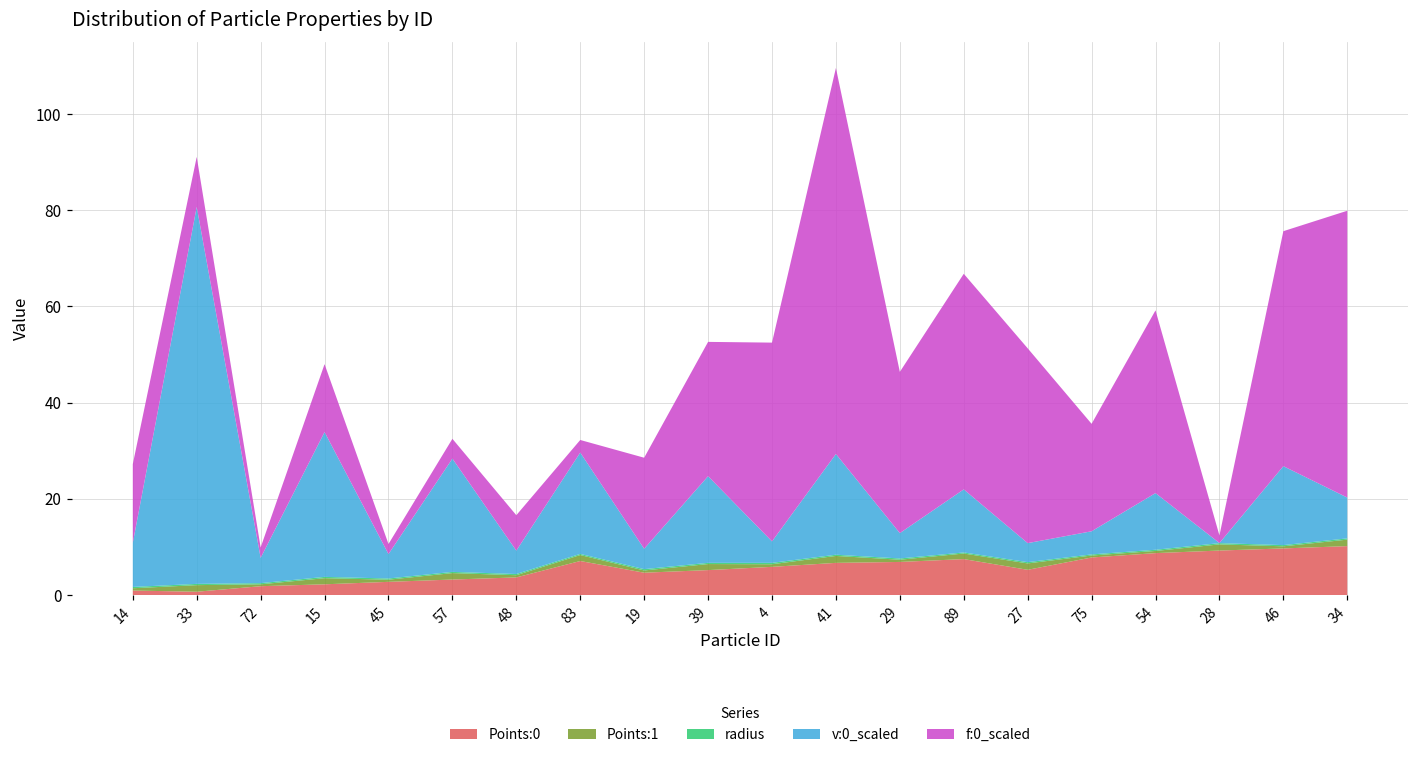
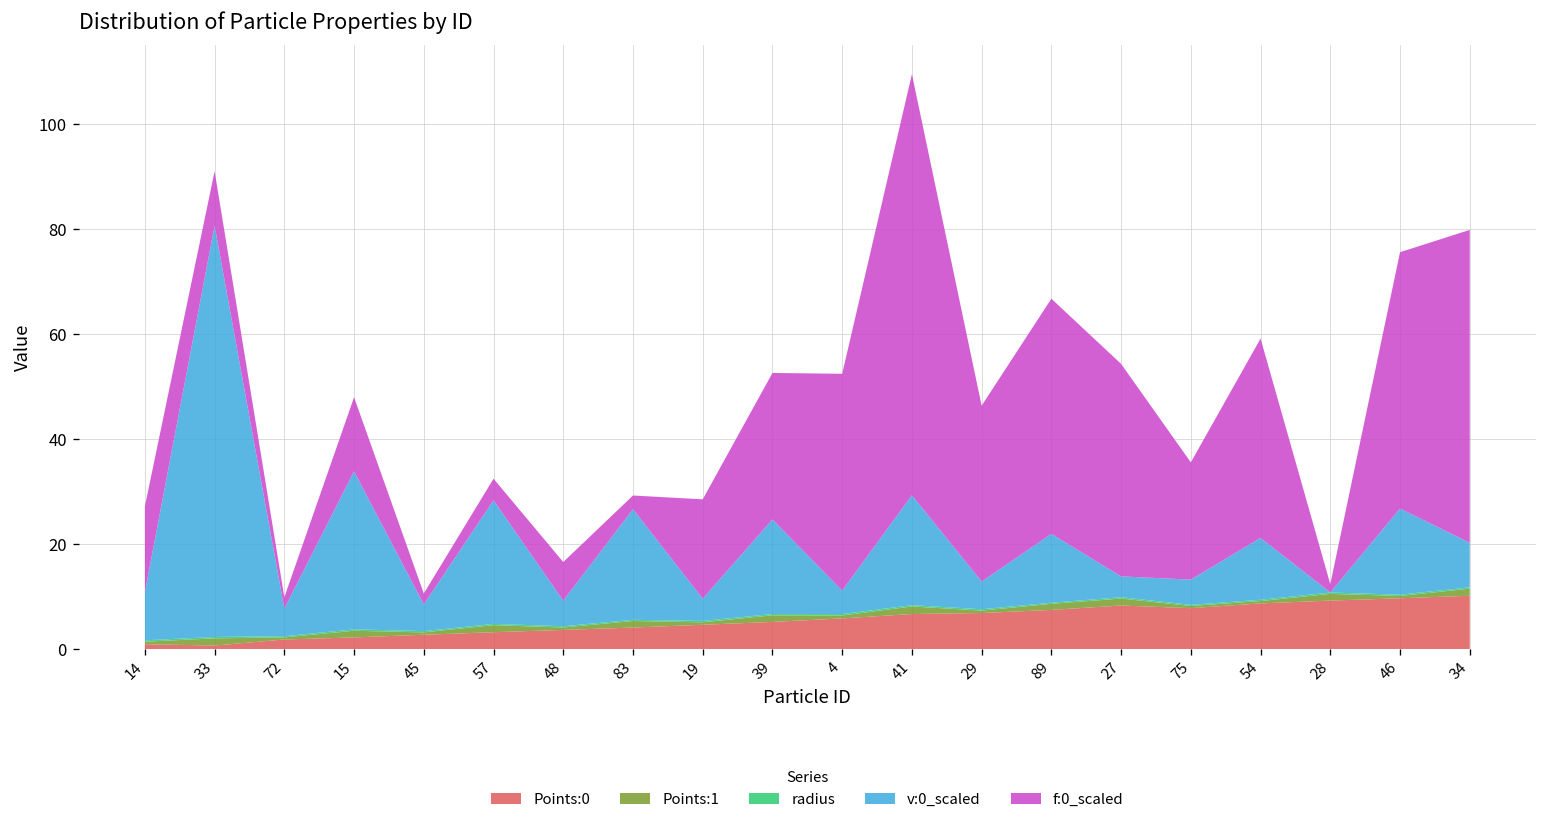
  {
    "Points:0": {
      "33": 1,
      "15": 2,
      "57": 3,
-     "83": 7,
+     "83": 4,
      "39": 5,
      "41": 7,
      "89": 7,
-     "27": 5,
+     "27": 8,
      "28": 9,
      "34": 10
    },
    "v:0_scaled": {
      "14": 9,
      "33": 78,
      "72": 5,
      "15": 30,
      "45": 5,
      "57": 24,
      "48": 5,
      "83": 21,
      "19": 4,
      "39": 18,
      "4": 4,
      "41": 21,
      "29": 5,
      "89": 13,
      "27": 4,
      "75": 5,
      "54": 12,
      "46": 16,
      "34": 8
    },
    "f:0_scaled": {
      "14": 16,
      "33": 10,
      "72": 2,
      "15": 14,
      "45": 2,
      "57": 4,
      "48": 7,
      "83": 3,
      "19": 19,
      "39": 28,
      "4": 41,
      "41": 80,
      "29": 34,
      "89": 45,
      "27": 41,
      "75": 22,
      "54": 38,
      "28": 2,
      "46": 49,
      "34": 60
    }
  }
